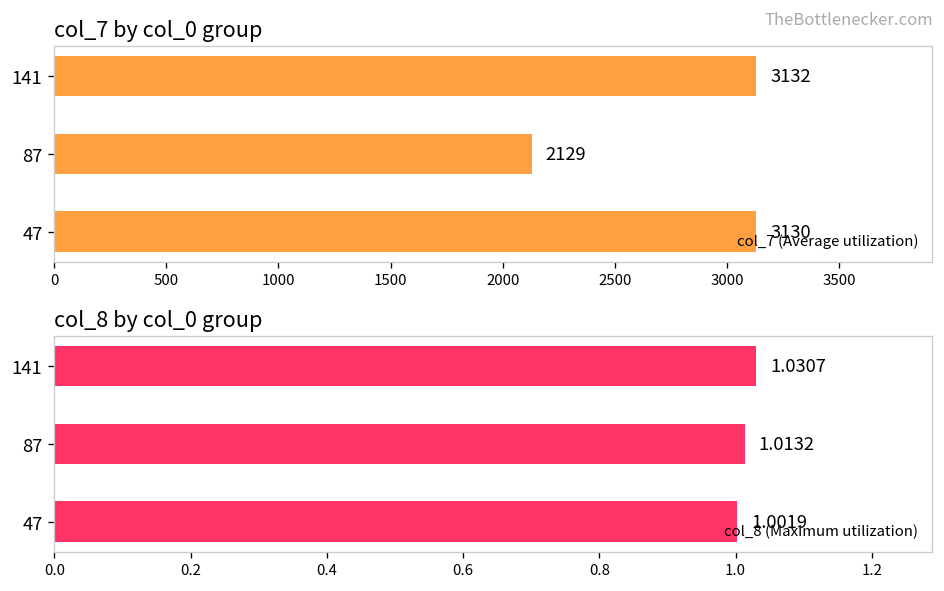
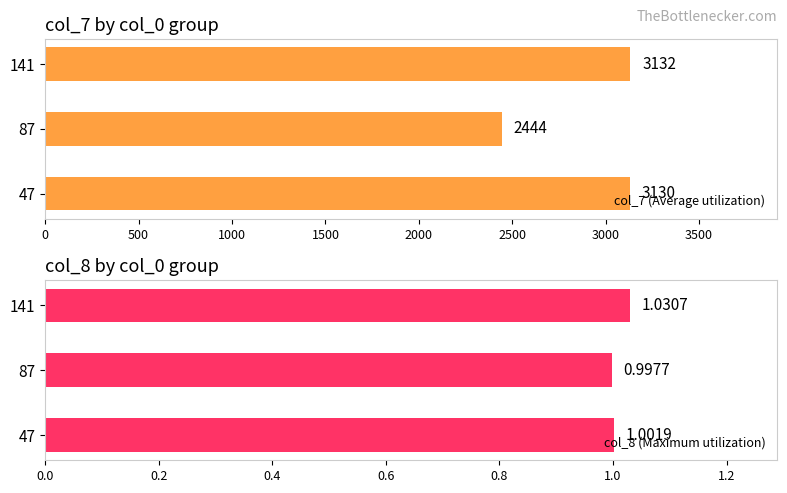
  {
    "col_7 by col_0 group": {
      "141": 3132,
-     "87": 2129
+     "87": 2444
    },
    "col_8 by col_0 group": {
      "141": 1.0307,
-     "87": 1.0132
+     "87": 0.9977
    }
  }
